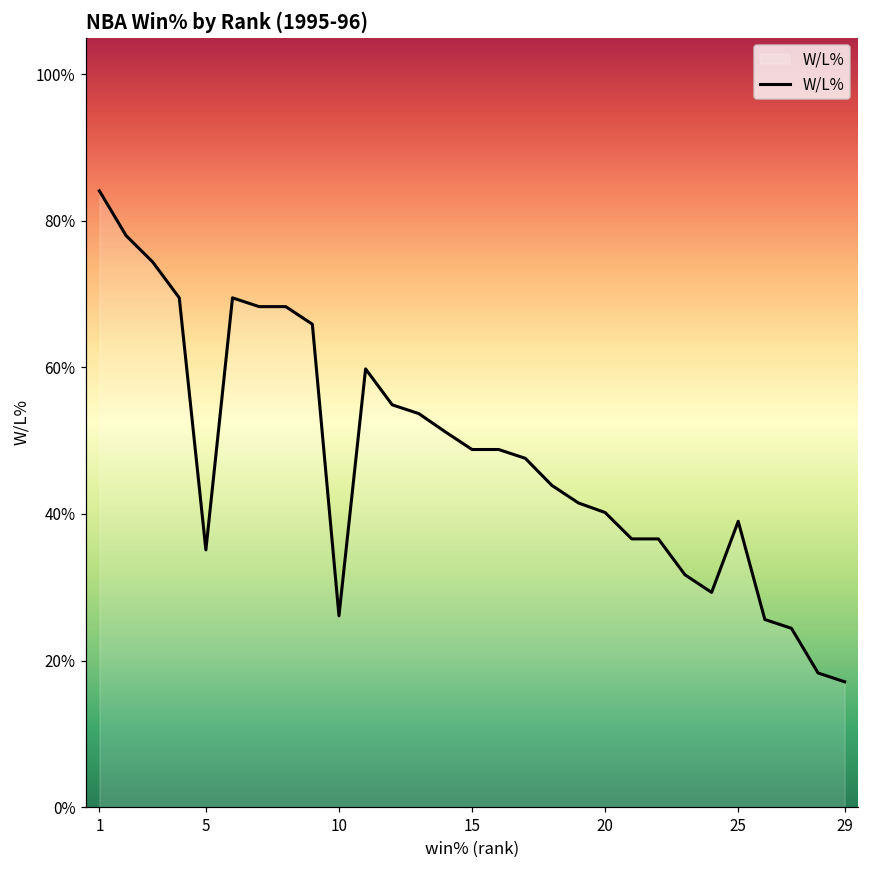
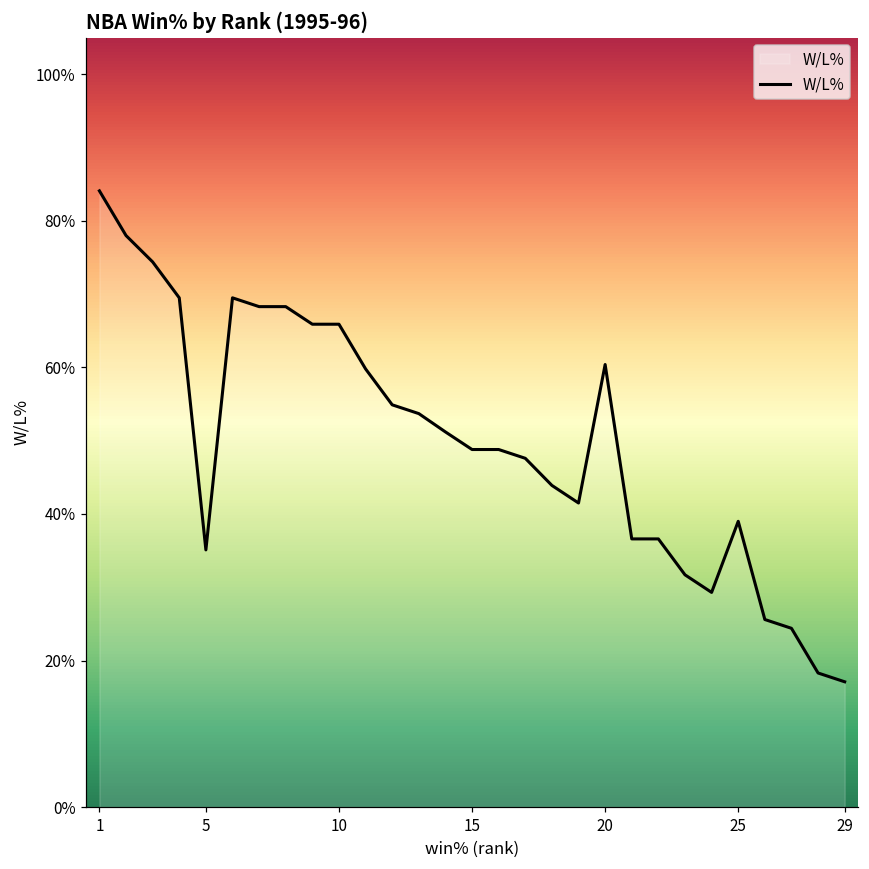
  {
    "1": "84%",
    "5": "35%",
-   "10": "26%",
+   "10": "66%",
    "15": "49%",
-   "20": "40%",
+   "20": "60%",
    "25": "39%",
    "29": "17%"
  }
